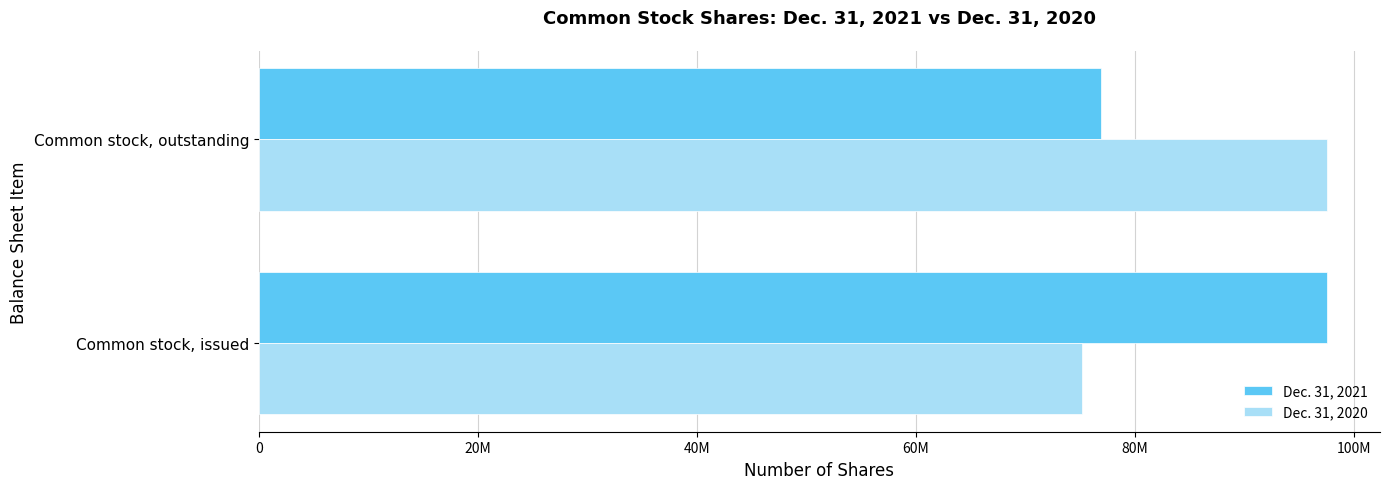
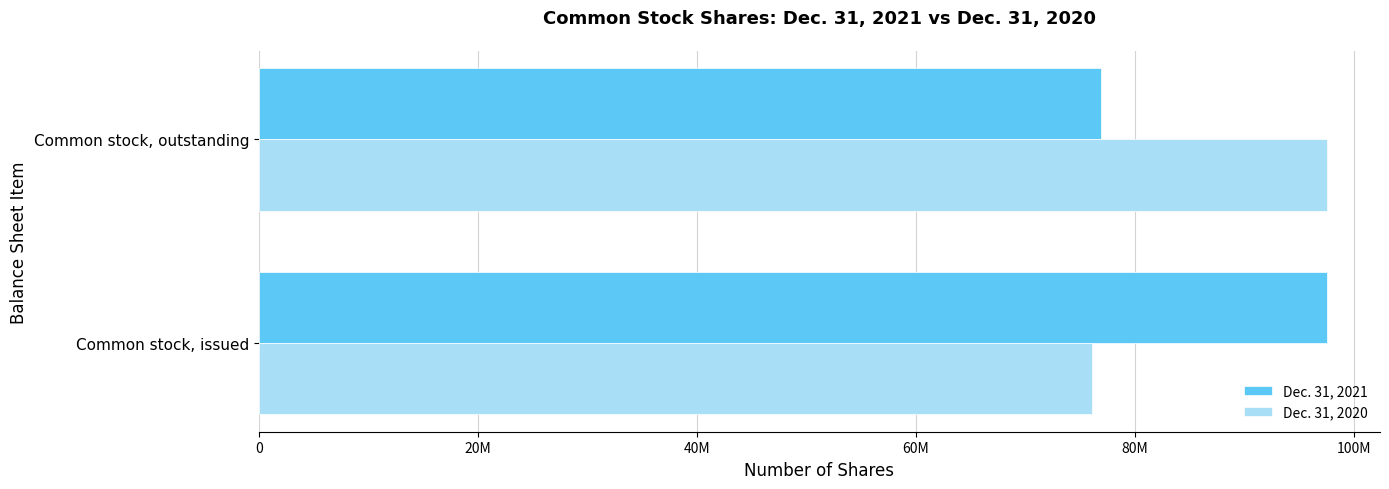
  {
    "Dec. 31, 2021": {
      "Common stock, outstanding": 76900000,
      "Common stock, issued": 97500000
    },
    "Dec. 31, 2020": {
      "Common stock, outstanding": 97500000,
-     "Common stock, issued": 75200000
+     "Common stock, issued": 76100000
    }
  }
